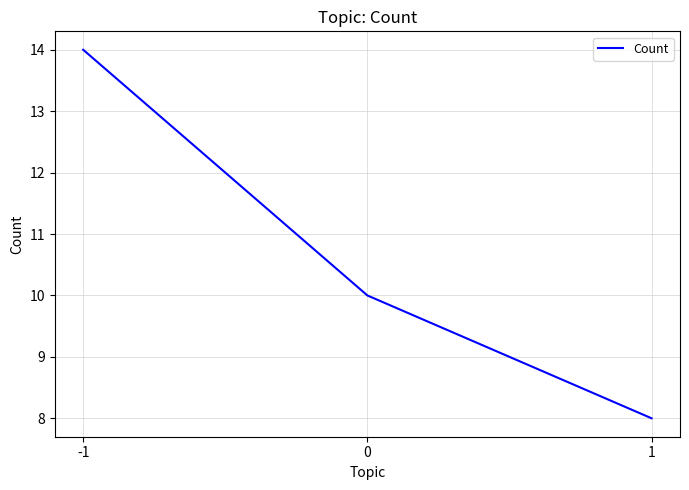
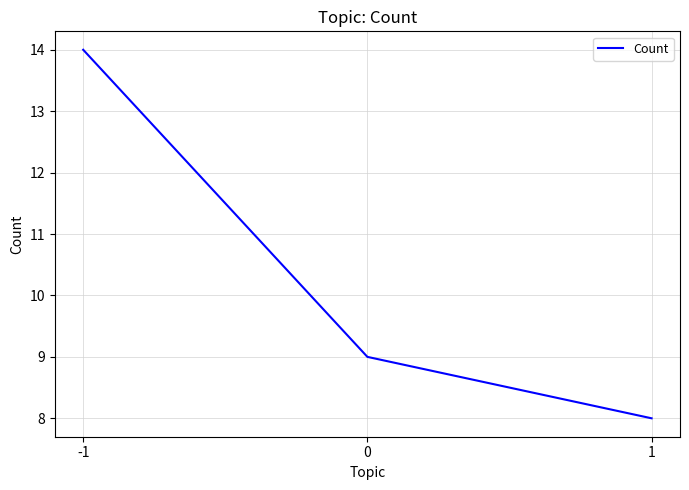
  {
    "-1": 14,
-   "0": 10,
+   "0": 9,
    "1": 8
  }
